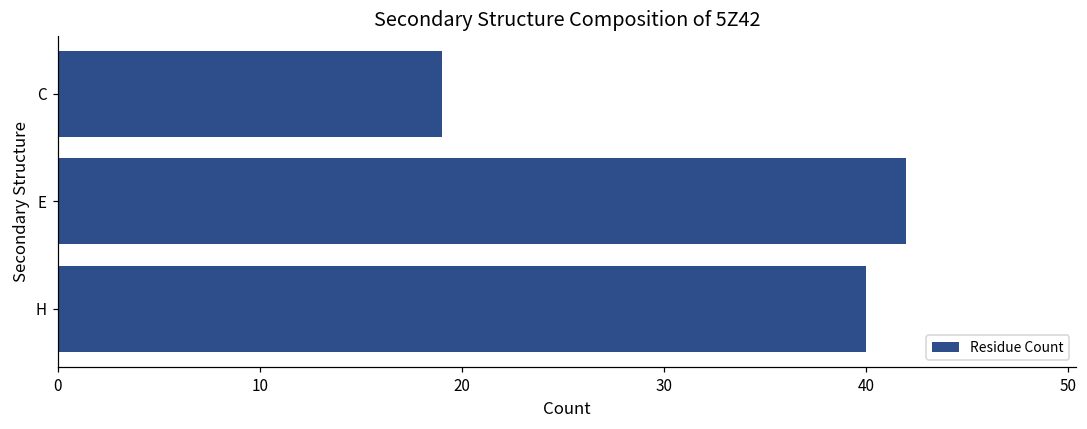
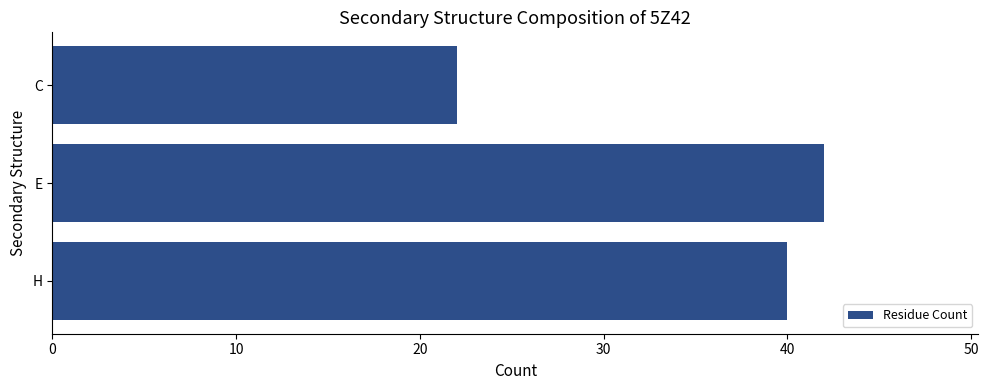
  {
-   "C": 19,
+   "C": 22,
    "E": 42,
    "H": 40
  }
